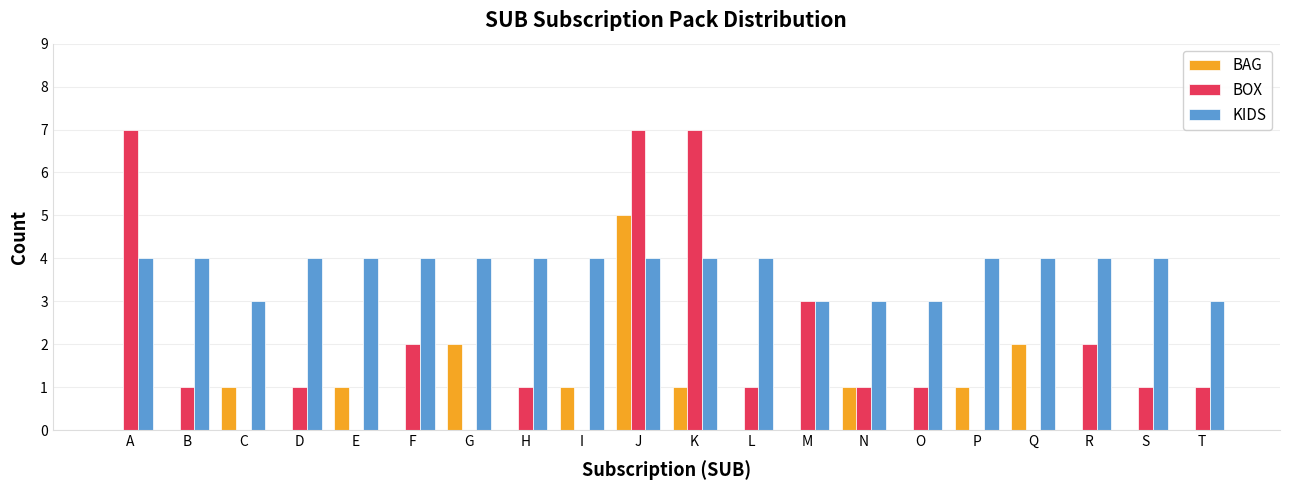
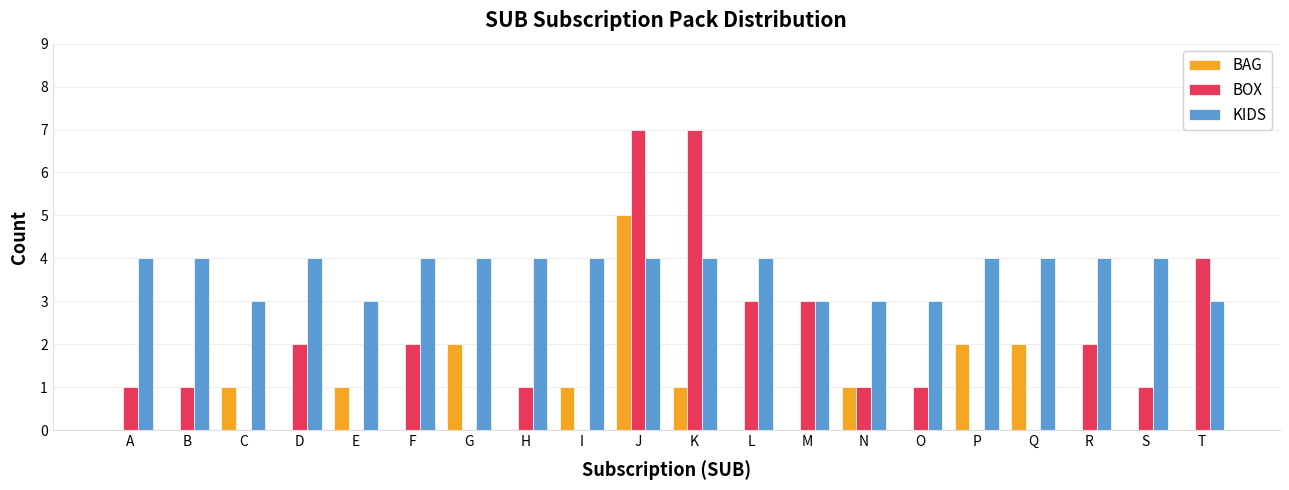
  {
    "BAG": {
      "A": 0,
      "B": 0,
      "C": 1,
      "D": 0,
      "E": 1,
      "F": 0,
      "G": 2,
      "H": 0,
      "I": 1,
      "J": 5,
      "K": 1,
      "L": 0,
      "M": 0,
      "N": 1,
      "O": 0,
-     "P": 1,
+     "P": 2,
      "Q": 2,
      "R": 0,
      "S": 0,
      "T": 0
    },
    "BOX": {
-     "A": 7,
+     "A": 1,
      "B": 1,
      "C": 0,
-     "D": 1,
+     "D": 2,
      "E": 0,
      "F": 2,
      "G": 0,
      "H": 1,
      "I": 0,
      "J": 7,
      "K": 7,
-     "L": 1,
+     "L": 3,
      "M": 3,
      "N": 1,
      "O": 1,
      "P": 0,
      "Q": 0,
      "R": 2,
      "S": 1,
-     "T": 1
+     "T": 4
    },
    "KIDS": {
      "A": 4,
      "B": 4,
      "C": 3,
      "D": 4,
-     "E": 4,
+     "E": 3,
      "F": 4,
      "G": 4,
      "H": 4,
      "I": 4,
      "J": 4,
      "K": 4,
      "L": 4,
      "M": 3,
      "N": 3,
      "O": 3,
      "P": 4,
      "Q": 4,
      "R": 4,
      "S": 4,
      "T": 3
    }
  }
